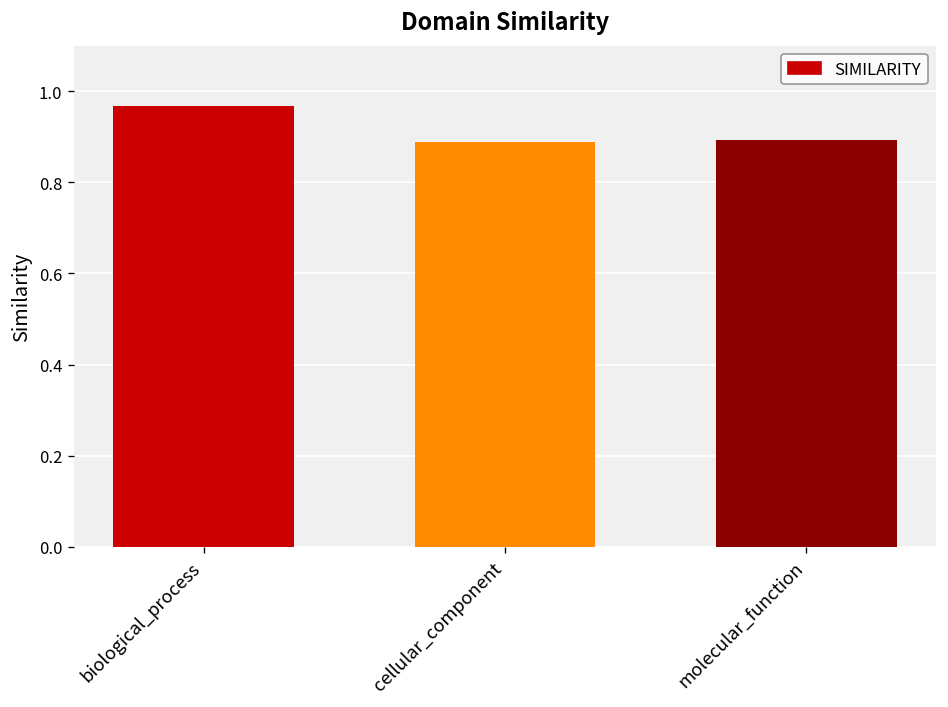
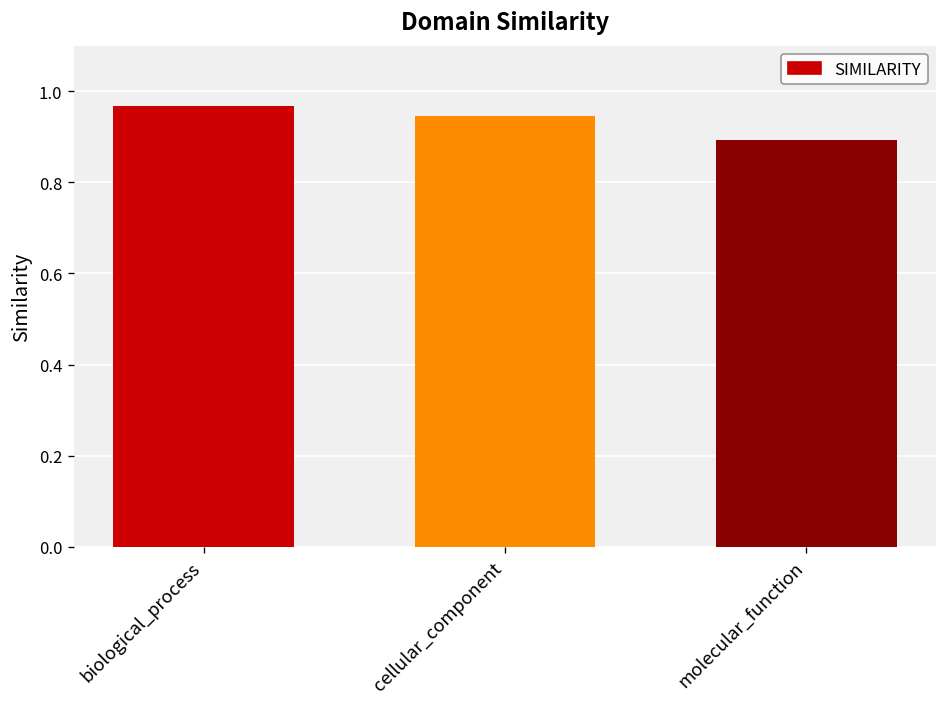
  {
    "biological_process": 0.97,
-   "cellular_component": 0.89,
+   "cellular_component": 0.95,
    "molecular_function": 0.89
  }
